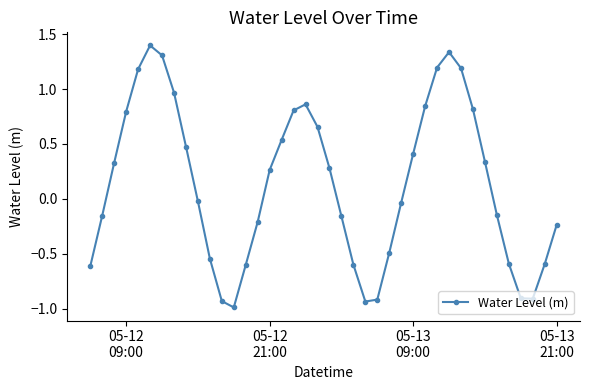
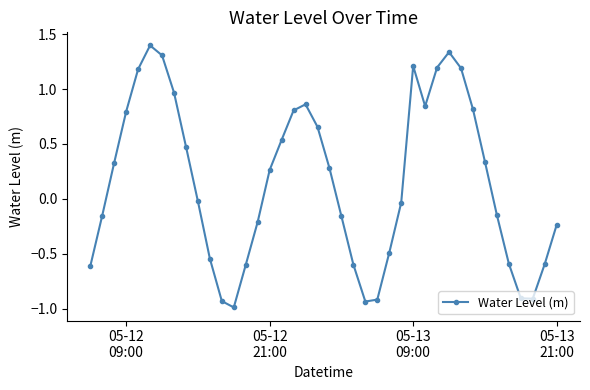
  {
    "05-12 09:00": 0.79,
    "05-12 21:00": 0.26,
-   "05-13 09:00": 0.41,
+   "05-13 09:00": 1.21,
    "05-13 21:00": -0.24
  }
